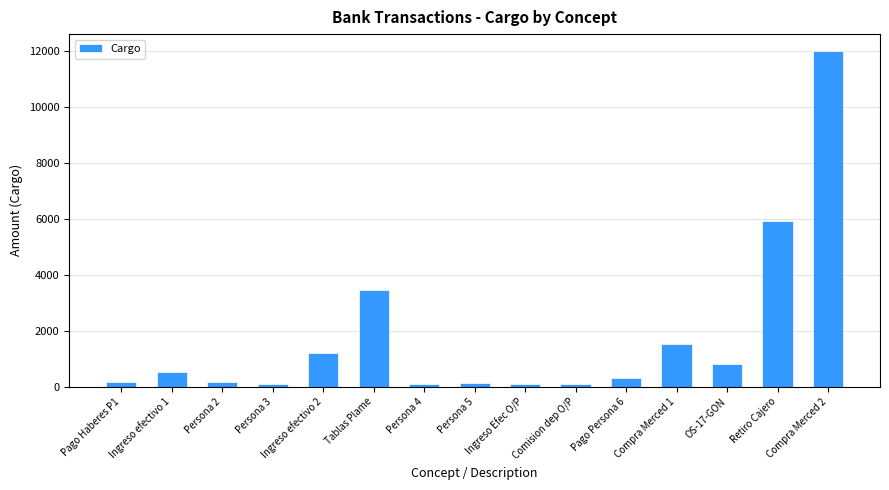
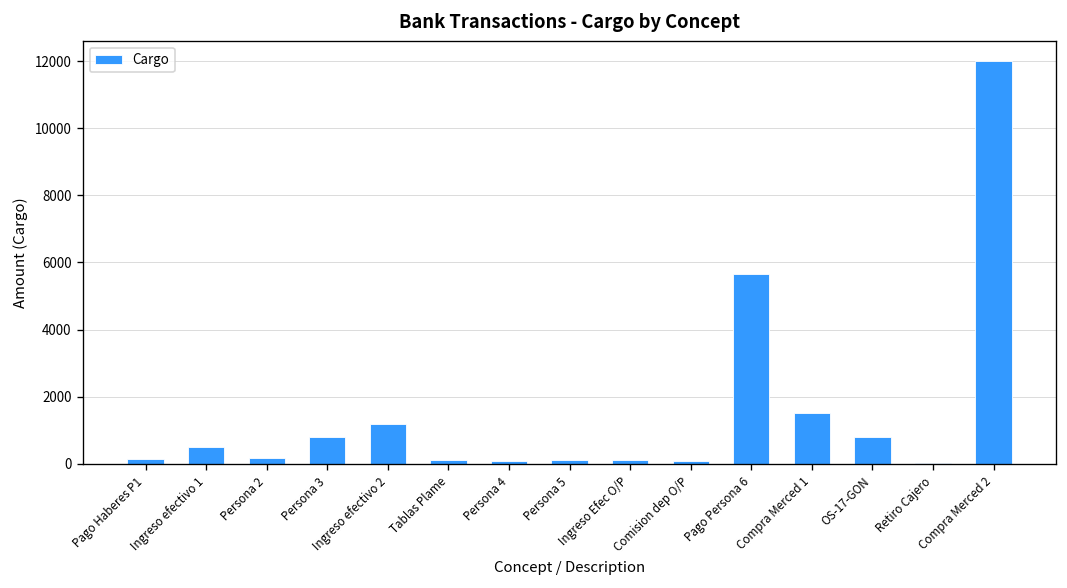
  {
    "Pago Haberes P1": 200,
    "Ingreso efectivo 1": 500,
    "Persona 2": 200,
-   "Persona 3": 100,
+   "Persona 3": 800,
    "Ingreso efectivo 2": 1200,
-   "Tablas Plame": 3500,
+   "Tablas Plame": 100,
    "Persona 4": 100,
    "Persona 5": 100,
    "Ingreso Efec O/P": 100,
    "Comision dep O/P": 100,
-   "Pago Persona 6": 300,
+   "Pago Persona 6": 5700,
    "Compra Merced 1": 1500,
    "OS-17-GON": 800,
-   "Retiro Cajero": 5900,
+   "Retiro Cajero": 0,
    "Compra Merced 2": 12000
  }
